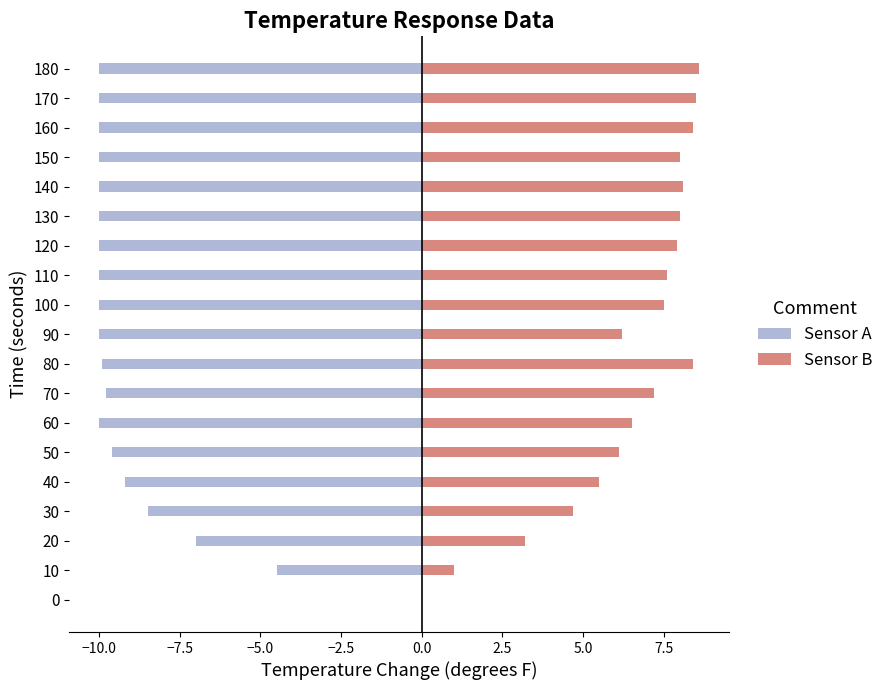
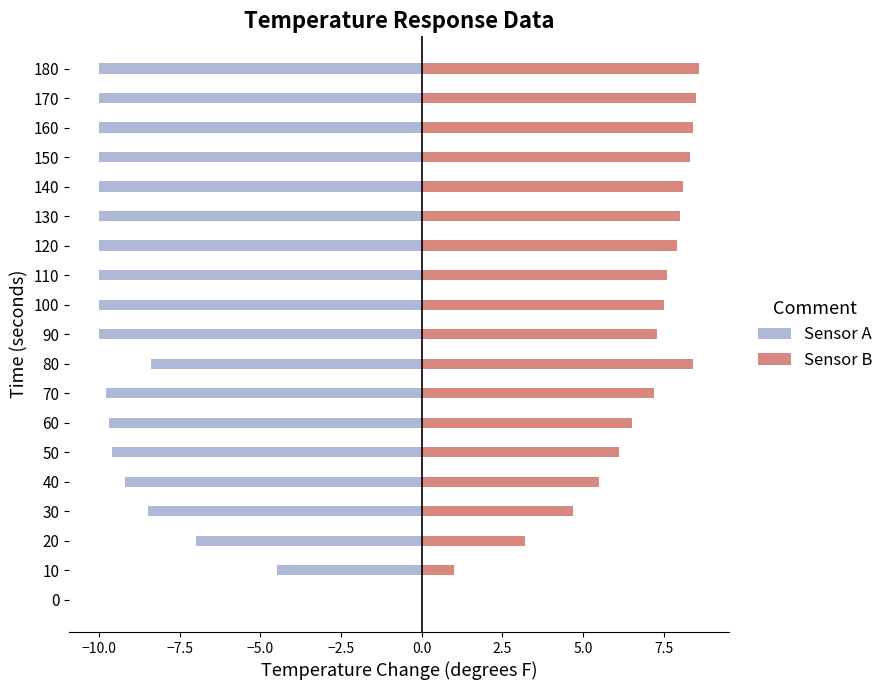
  {
    "Sensor A": {
      "180": -10.0,
      "170": -10.0,
      "160": -10.0,
      "150": -10.0,
      "140": -10.0,
      "130": -10.0,
      "120": -10.0,
      "110": -10.0,
      "100": -10.0,
      "90": -10.0,
-     "80": -9.9,
+     "80": -8.4,
      "70": -9.8,
-     "60": -10.0,
+     "60": -9.7,
      "50": -9.6,
      "40": -9.2,
      "30": -8.5,
      "20": -7.0,
      "10": -4.5,
      "0": 0.0
    },
    "Sensor B": {
      "180": 8.6,
      "170": 8.5,
      "160": 8.4,
-     "150": 8.0,
+     "150": 8.3,
      "140": 8.1,
      "130": 8.0,
      "120": 7.9,
      "110": 7.6,
      "100": 7.5,
-     "90": 6.2,
+     "90": 7.3,
      "80": 8.4,
      "70": 7.2,
      "60": 6.5,
      "50": 6.1,
      "40": 5.5,
      "30": 4.7,
      "20": 3.2,
      "10": 1.0,
      "0": 0.0
    }
  }
